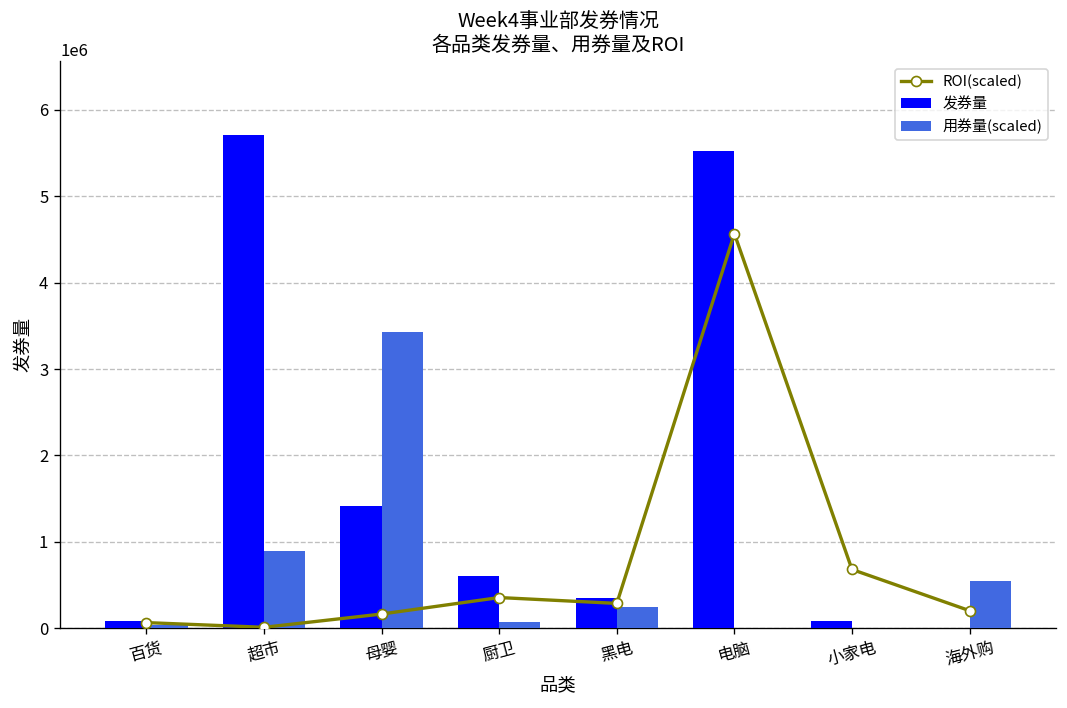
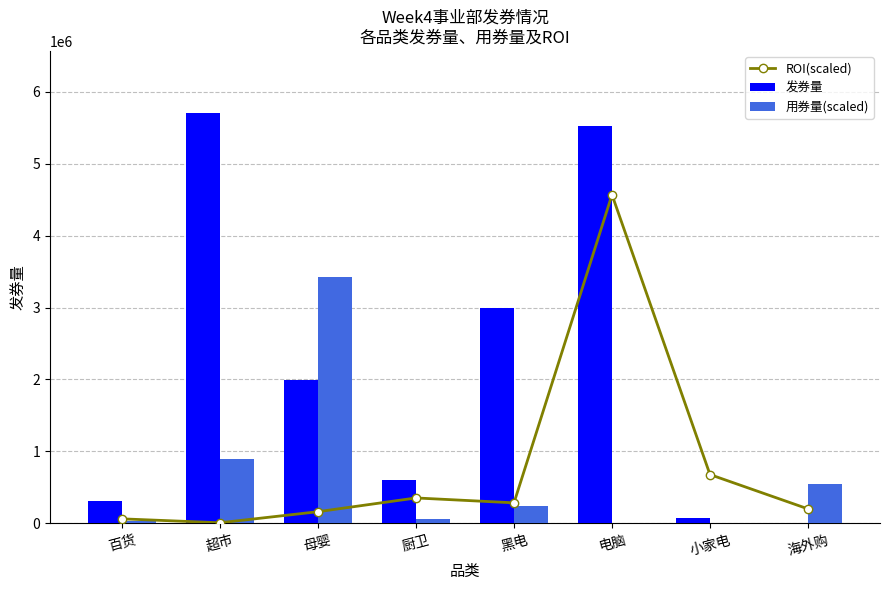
  {
    "发券量": {
-     "百货": 100000,
+     "百货": 300000,
      "超市": 5700000,
-     "母婴": 1400000,
+     "母婴": 2000000,
      "厨卫": 600000,
-     "黑电": 400000,
+     "黑电": 3000000,
      "电脑": 5500000,
      "小家电": 100000
    },
    "ROI(scaled)": {
      "百货": 100000,
      "超市": 0,
      "母婴": 200000,
      "厨卫": 400000,
      "黑电": 300000,
      "电脑": 4600000,
      "小家电": 700000,
      "海外购": 200000
    },
    "用券量(scaled)": {
      "百货": 0,
      "超市": 900000,
      "母婴": 3400000,
      "厨卫": 100000,
      "黑电": 200000,
      "海外购": 500000
    }
  }
